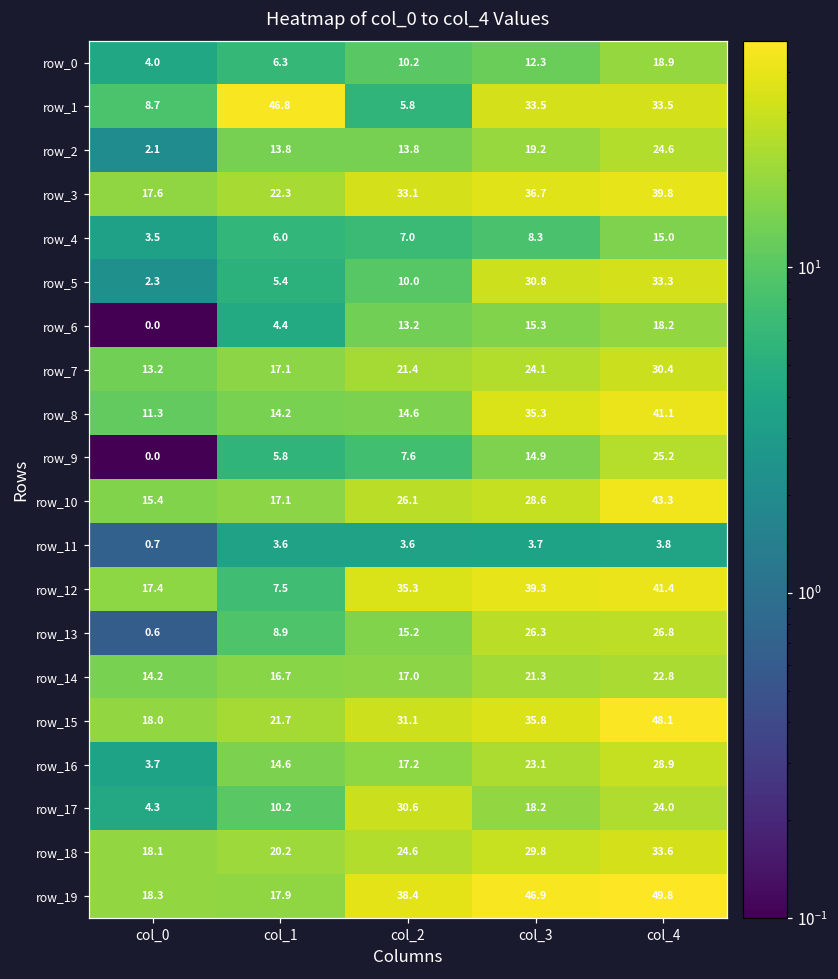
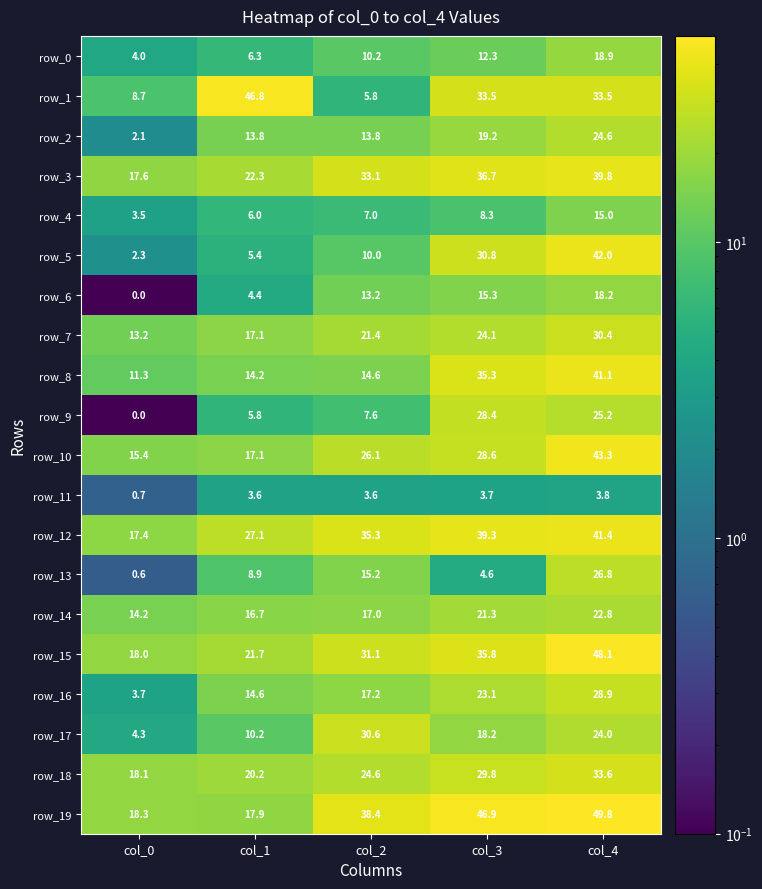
  {
    "row_0": {
      "col_0": 4.0,
      "col_1": 6.3,
      "col_2": 10.2,
      "col_3": 12.3,
      "col_4": 18.9
    },
    "row_1": {
      "col_0": 8.7,
      "col_1": 46.8,
      "col_2": 5.8,
      "col_3": 33.5,
      "col_4": 33.5
    },
    "row_2": {
      "col_0": 2.1,
      "col_1": 13.8,
      "col_2": 13.8,
      "col_3": 19.2,
      "col_4": 24.6
    },
    "row_3": {
      "col_0": 17.6,
      "col_1": 22.3,
      "col_2": 33.1,
      "col_3": 36.7,
      "col_4": 39.8
    },
    "row_4": {
      "col_0": 3.5,
      "col_1": 6.0,
      "col_2": 7.0,
      "col_3": 8.3,
      "col_4": 15.0
    },
    "row_5": {
      "col_0": 2.3,
      "col_1": 5.4,
      "col_2": 10.0,
      "col_3": 30.8,
-     "col_4": 33.3
+     "col_4": 42.0
    },
    "row_6": {
      "col_0": 0.0,
      "col_1": 4.4,
      "col_2": 13.2,
      "col_3": 15.3,
      "col_4": 18.2
    },
    "row_7": {
      "col_0": 13.2,
      "col_1": 17.1,
      "col_2": 21.4,
      "col_3": 24.1,
      "col_4": 30.4
    },
    "row_8": {
      "col_0": 11.3,
      "col_1": 14.2,
      "col_2": 14.6,
      "col_3": 35.3,
      "col_4": 41.1
    },
    "row_9": {
      "col_0": 0.0,
      "col_1": 5.8,
      "col_2": 7.6,
-     "col_3": 14.9,
+     "col_3": 28.4,
      "col_4": 25.2
    },
    "row_10": {
      "col_0": 15.4,
      "col_1": 17.1,
      "col_2": 26.1,
      "col_3": 28.6,
      "col_4": 43.3
    },
    "row_11": {
      "col_0": 0.7,
      "col_1": 3.6,
      "col_2": 3.6,
      "col_3": 3.7,
      "col_4": 3.8
    },
    "row_12": {
      "col_0": 17.4,
-     "col_1": 7.5,
+     "col_1": 27.1,
      "col_2": 35.3,
      "col_3": 39.3,
      "col_4": 41.4
    },
    "row_13": {
      "col_0": 0.6,
      "col_1": 8.9,
      "col_2": 15.2,
-     "col_3": 26.3,
+     "col_3": 4.6,
      "col_4": 26.8
    },
    "row_14": {
      "col_0": 14.2,
      "col_1": 16.7,
      "col_2": 17.0,
      "col_3": 21.3,
      "col_4": 22.8
    },
    "row_15": {
      "col_0": 18.0,
      "col_1": 21.7,
      "col_2": 31.1,
      "col_3": 35.8,
      "col_4": 48.1
    },
    "row_16": {
      "col_0": 3.7,
      "col_1": 14.6,
      "col_2": 17.2,
      "col_3": 23.1,
      "col_4": 28.9
    },
    "row_17": {
      "col_0": 4.3,
      "col_1": 10.2,
      "col_2": 30.6,
      "col_3": 18.2,
      "col_4": 24.0
    },
    "row_18": {
      "col_0": 18.1,
      "col_1": 20.2,
      "col_2": 24.6,
      "col_3": 29.8,
      "col_4": 33.6
    },
    "row_19": {
      "col_0": 18.3,
      "col_1": 17.9,
      "col_2": 38.4,
      "col_3": 46.9,
      "col_4": 49.8
    }
  }
